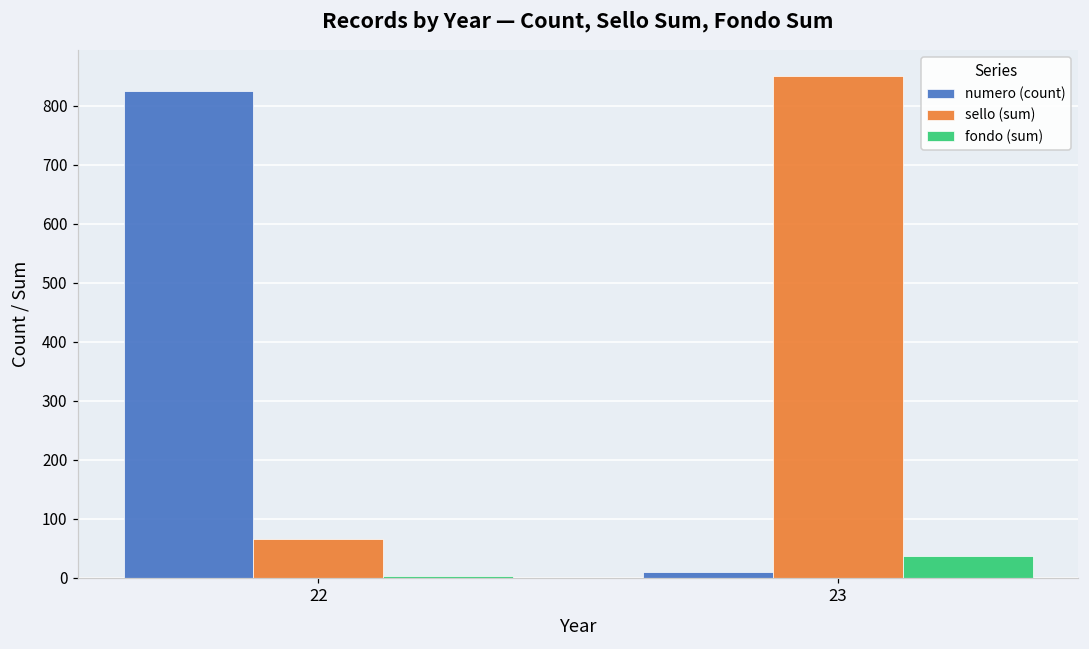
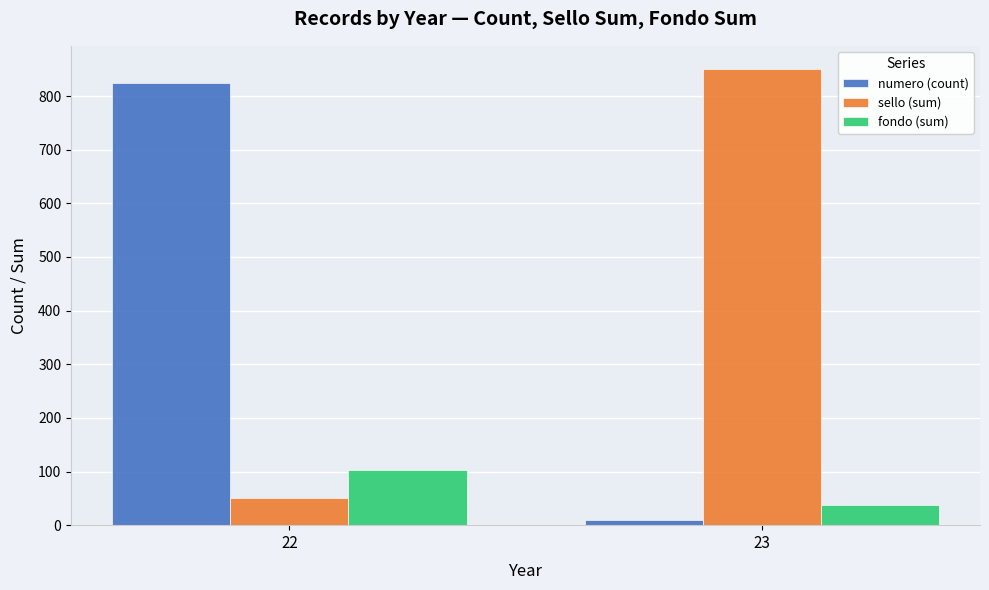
  {
    "numero (count)": {
      "22": 820,
      "23": 10
    },
    "sello (sum)": {
-     "22": 70,
+     "22": 50,
      "23": 850
    },
    "fondo (sum)": {
-     "22": 0,
+     "22": 100,
      "23": 40
    }
  }
